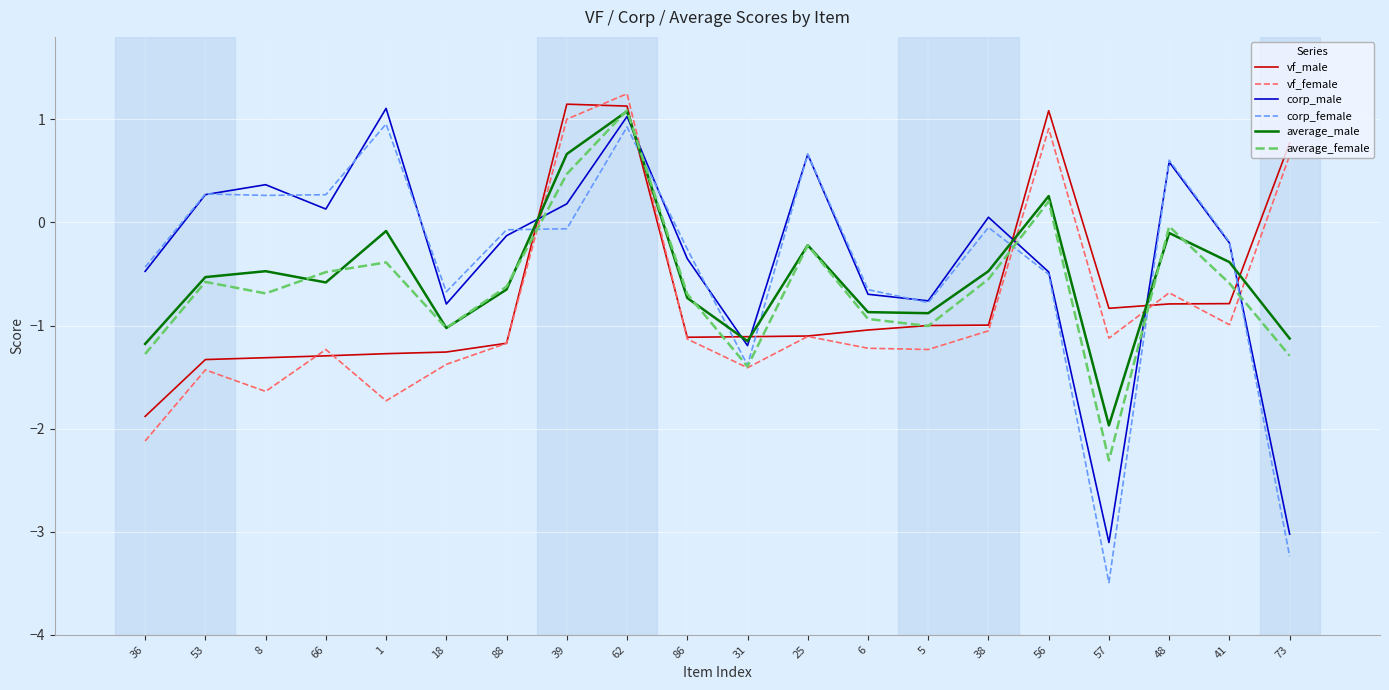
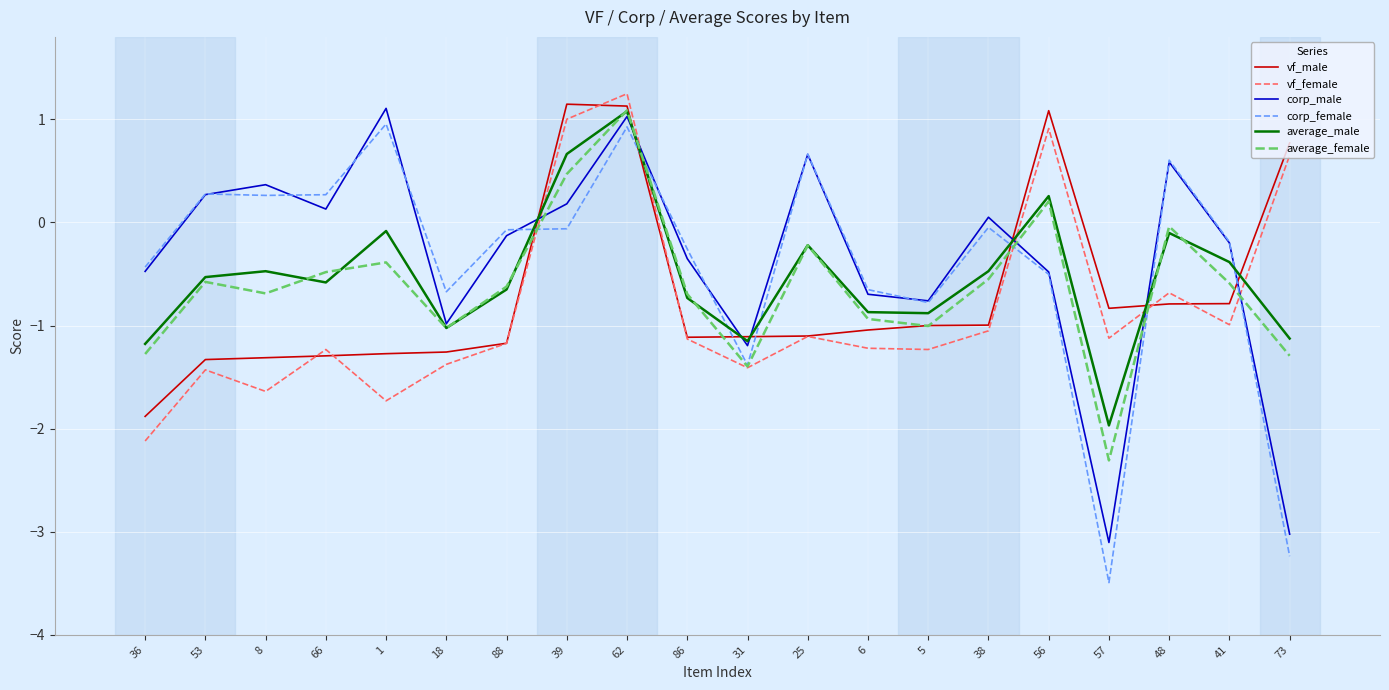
  {
    "vf_male": {
      "36": -1.88,
      "53": -1.33,
      "8": -1.31,
      "66": -1.29,
      "1": -1.27,
      "18": -1.26,
      "39": 1.15,
      "62": 1.13,
      "31": -1.11,
      "6": -1.04,
      "38": -1.00,
      "56": 1.08,
      "57": -0.83,
      "48": -0.79,
      "41": -0.79
    },
    "vf_female": {
      "36": -2.12,
      "53": -1.43,
      "8": -1.64,
      "66": -1.23,
      "1": -1.73,
      "18": -1.38,
      "39": 1.00,
      "62": 1.25,
      "6": -1.22,
      "5": -1.23,
      "38": -1.05,
      "56": 0.91,
      "57": -1.12,
      "48": -0.68,
      "41": -0.99
    },
    "corp_male": {
      "36": -0.47,
      "8": 0.37,
      "66": 0.13,
      "1": 1.11,
-     "18": -0.79,
+     "18": -0.98,
      "88": -0.13,
      "39": 0.18,
      "62": 1.03,
      "86": -0.35,
      "31": -1.19,
      "6": -0.70,
      "38": 0.05,
      "57": -3.10,
      "73": -3.02
    },
    "corp_female": {
      "36": -0.43,
      "8": 0.26,
      "66": 0.27,
      "1": 0.96,
      "18": -0.67,
      "88": -0.07,
      "39": -0.06,
      "62": 0.93,
      "86": -0.26,
      "6": -0.65,
      "38": -0.05,
      "57": -3.49,
      "73": -3.24
    },
    "average_male": {
      "36": -1.18,
      "53": -0.53,
      "8": -0.47,
      "66": -0.58,
      "1": -0.08,
      "88": -0.65,
      "39": 0.66,
      "86": -0.73,
      "31": -1.15,
      "6": -0.87,
      "5": -0.88,
      "38": -0.47,
      "56": 0.26,
      "57": -1.97,
      "48": -0.10,
      "41": -0.38,
      "73": -1.13
    },
    "average_female": {
      "36": -1.28,
      "53": -0.58,
      "8": -0.69,
      "66": -0.48,
      "1": -0.39,
      "88": -0.62,
      "39": 0.47,
      "86": -0.69,
      "6": -0.94,
      "38": -0.55,
      "56": 0.20,
      "57": -2.31,
      "48": -0.04,
      "41": -0.59,
      "73": -1.29
    }
  }
